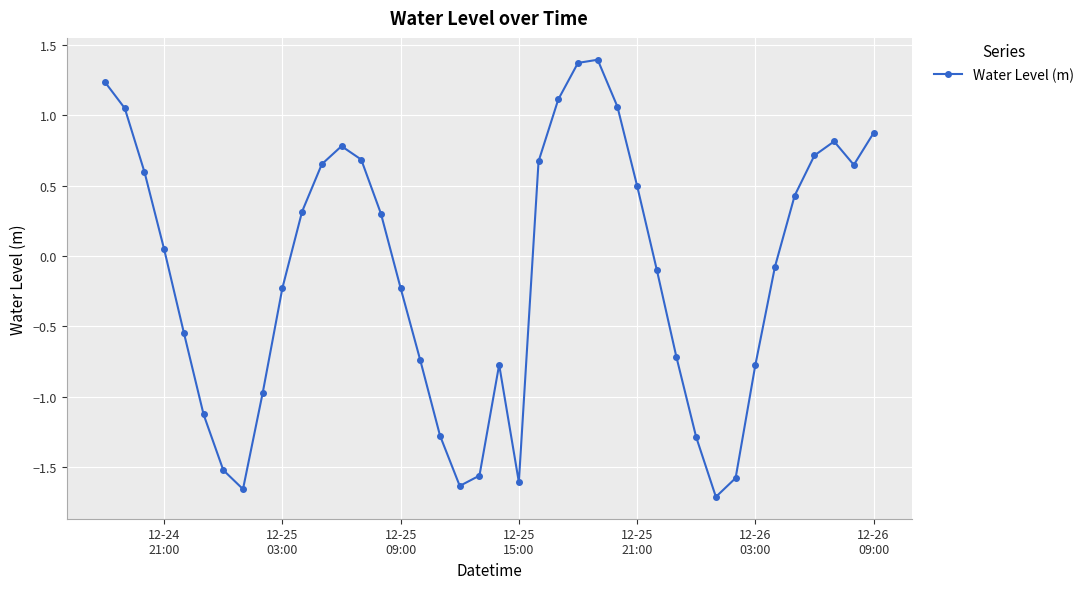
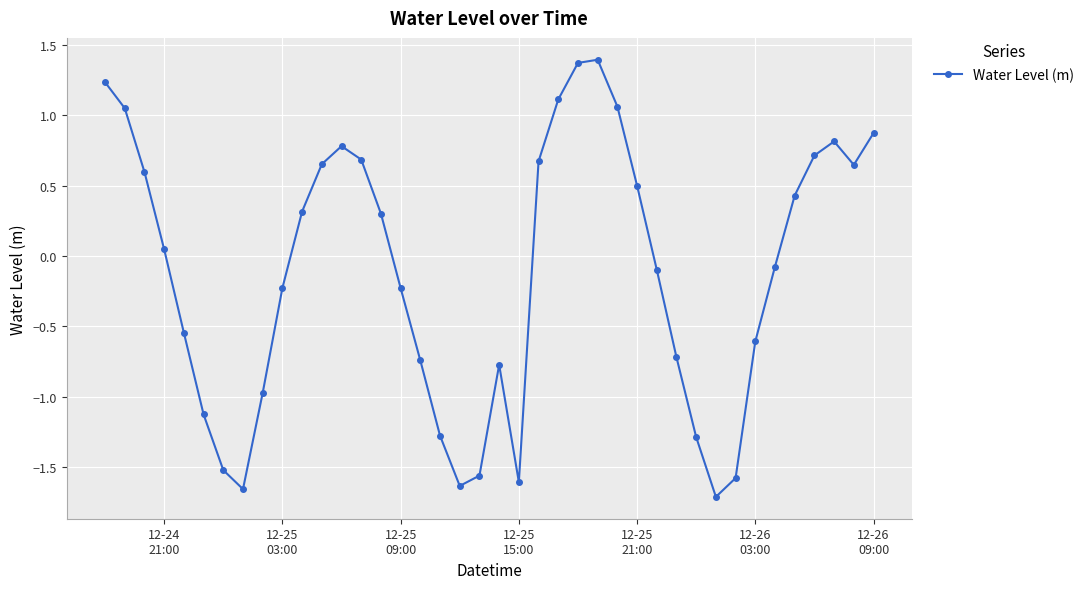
  {
    "12-24 21:00": 0.05,
    "12-25 03:00": -0.23,
    "12-25 09:00": -0.23,
    "12-25 15:00": -1.61,
    "12-25 21:00": 0.50,
-   "12-26 03:00": -0.78,
+   "12-26 03:00": -0.61,
    "12-26 09:00": 0.87
  }
